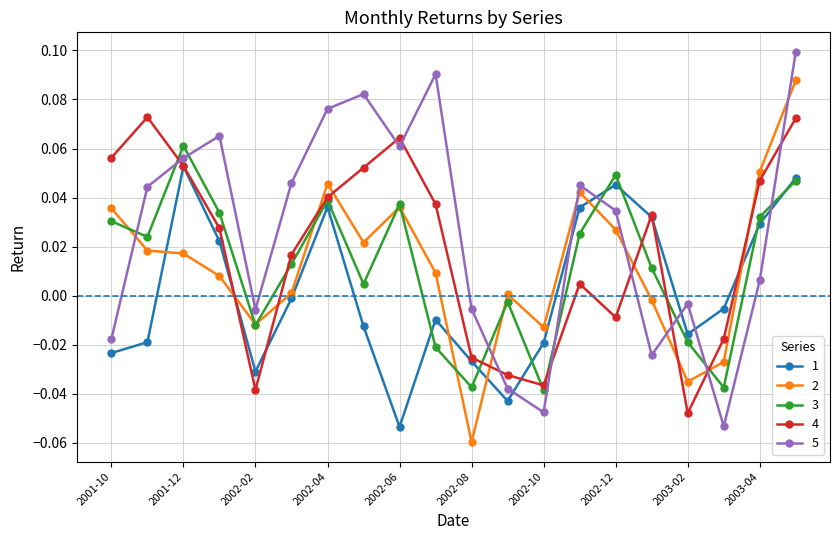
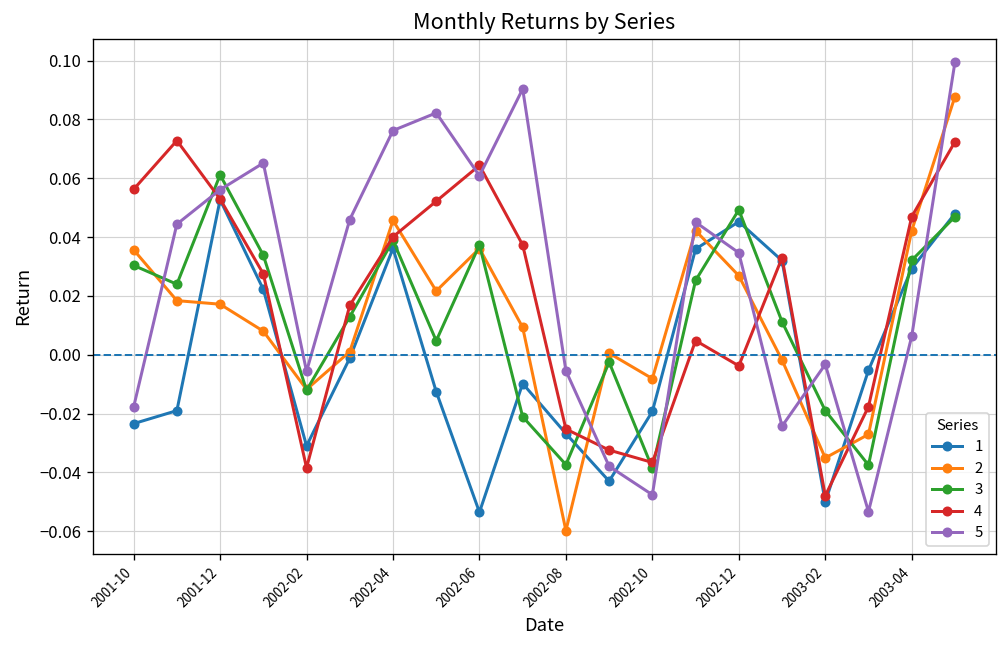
  {
    "1": {
      "2001-10": -0.023,
      "2002-02": -0.031,
      "2002-04": 0.036,
      "2002-06": -0.054,
      "2002-08": -0.027,
      "2002-10": -0.019,
      "2002-12": 0.045,
-     "2003-02": -0.016,
+     "2003-02": -0.050,
      "2003-04": 0.029
    },
    "2": {
      "2001-10": 0.036,
      "2001-12": 0.017,
      "2002-04": 0.046,
      "2002-06": 0.036,
      "2002-08": -0.060,
-     "2002-10": -0.013,
+     "2002-10": -0.008,
      "2002-12": 0.027,
      "2003-02": -0.035,
-     "2003-04": 0.051
+     "2003-04": 0.042
    },
    "3": {
      "2001-10": 0.030,
      "2001-12": 0.061,
      "2002-04": 0.039,
      "2002-06": 0.037,
      "2002-08": -0.037,
      "2002-10": -0.039,
      "2002-12": 0.049,
      "2003-02": -0.019,
      "2003-04": 0.032
    },
    "4": {
      "2001-10": 0.056,
      "2002-02": -0.038,
      "2002-04": 0.040,
      "2002-06": 0.064,
      "2002-08": -0.025,
      "2002-10": -0.037,
-     "2002-12": -0.009,
+     "2002-12": -0.004,
      "2003-02": -0.048,
      "2003-04": 0.047
    },
    "5": {
      "2001-10": -0.018,
      "2001-12": 0.056,
      "2002-02": -0.006,
      "2002-04": 0.076,
      "2002-06": 0.061,
      "2002-08": -0.005,
      "2002-10": -0.048,
      "2002-12": 0.035,
      "2003-02": -0.003,
      "2003-04": 0.006
    }
  }
